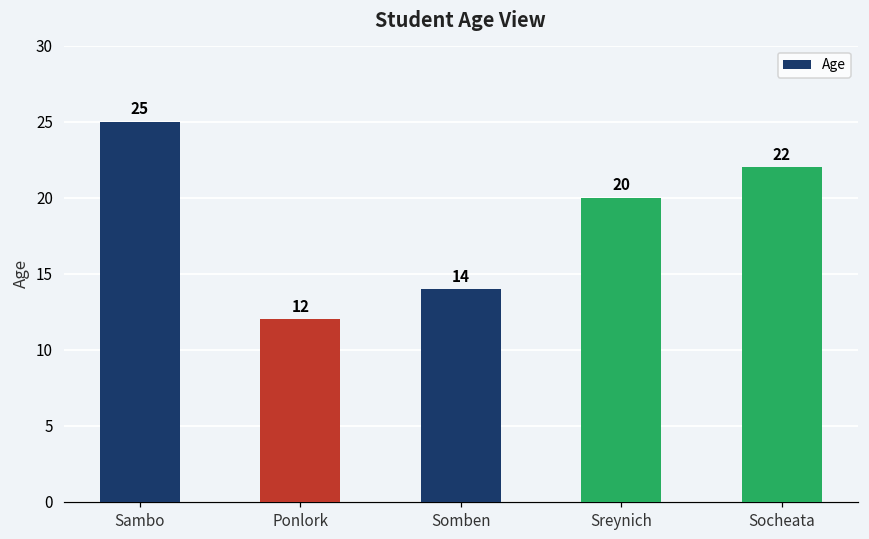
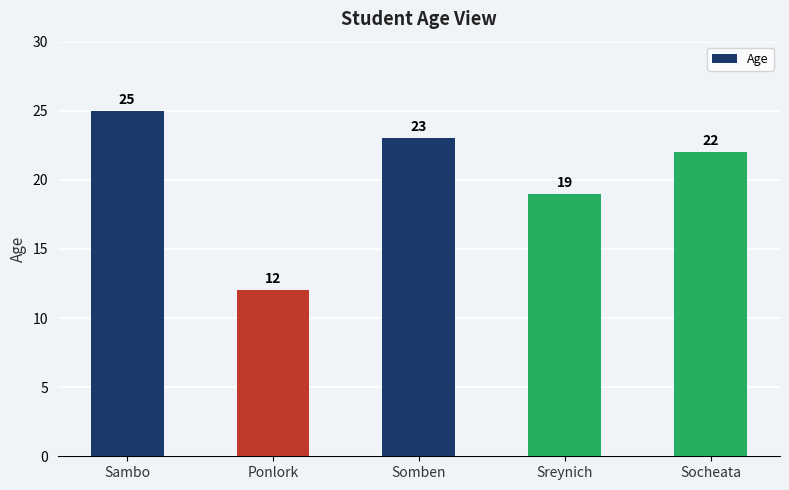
  {
    "Sambo": 25,
    "Ponlork": 12,
-   "Somben": 14,
-   "Sreynich": 20,
+   "Somben": 23,
+   "Sreynich": 19,
    "Socheata": 22
  }
